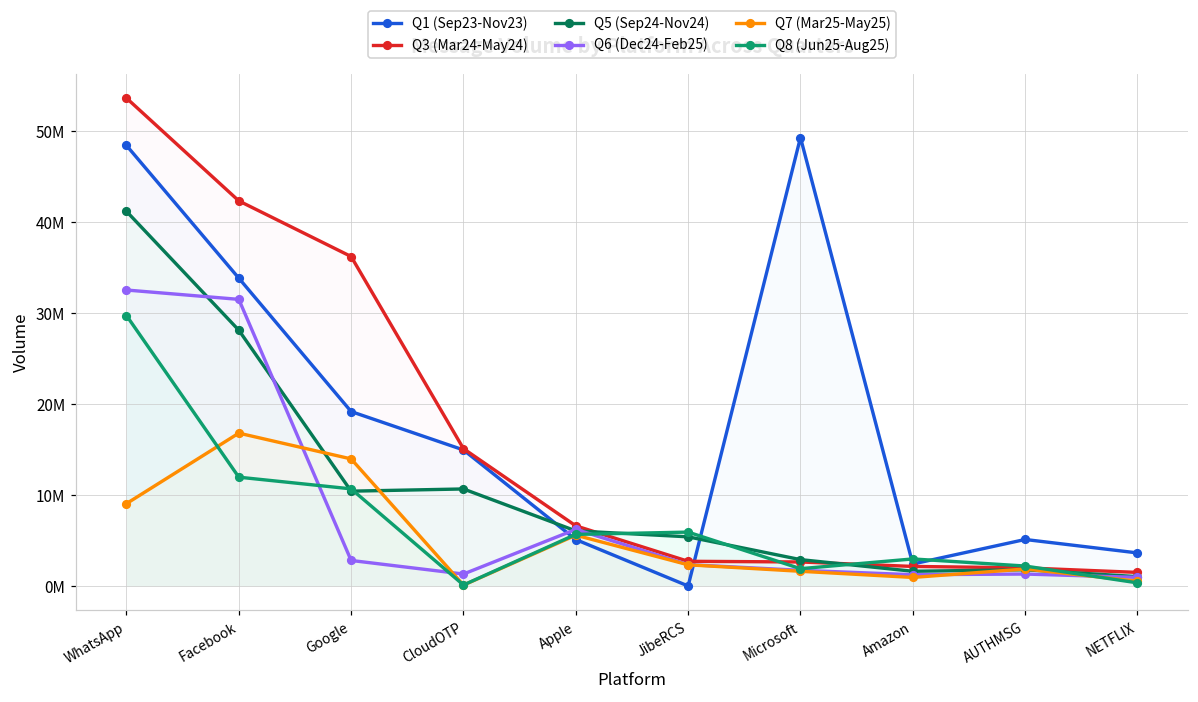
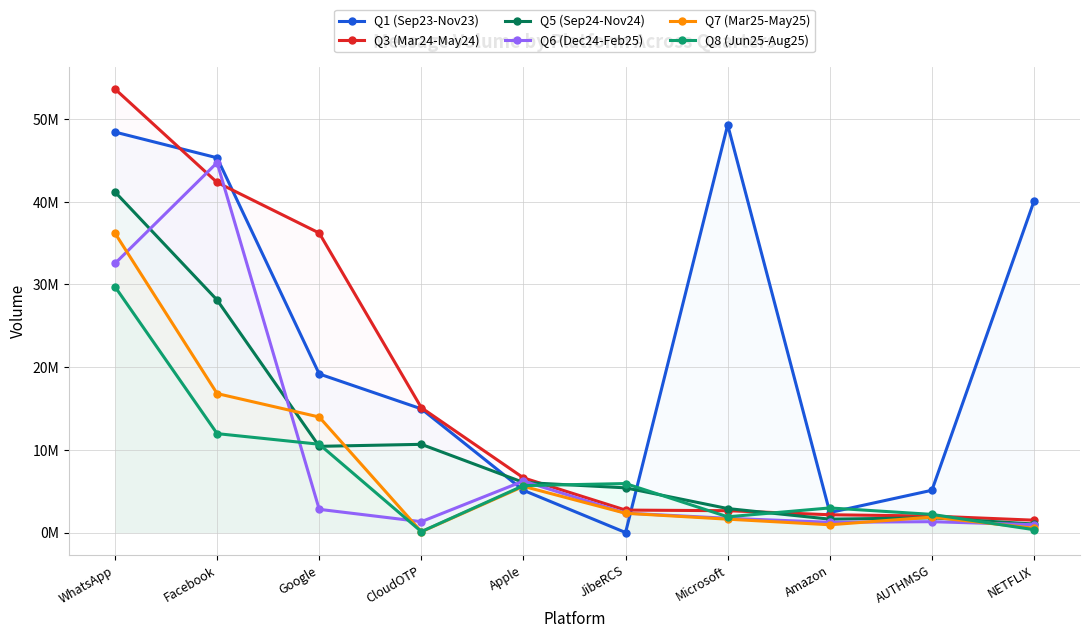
  {
    "Q1 (Sep23-Nov23)": {
      "WhatsApp": 48000000,
-     "Facebook": 34000000,
+     "Facebook": 45000000,
      "Google": 19000000,
      "Apple": 5000000,
      "JibeRCS": 0,
      "Microsoft": 49000000,
      "AUTHMSG": 5000000,
-     "NETFLIX": 4000000
+     "NETFLIX": 40000000
    },
    "Q3 (Mar24-May24)": {
      "WhatsApp": 54000000,
      "Facebook": 42000000,
      "Google": 36000000,
      "Apple": 7000000,
      "JibeRCS": 3000000,
      "NETFLIX": 1000000
    },
    "Q6 (Dec24-Feb25)": {
      "WhatsApp": 33000000,
-     "Facebook": 32000000,
+     "Facebook": 45000000,
      "Google": 3000000,
      "CloudOTP": 1000000,
      "AUTHMSG": 1000000
    },
    "Q7 (Mar25-May25)": {
-     "WhatsApp": 9000000,
+     "WhatsApp": 36000000,
      "Facebook": 17000000,
      "Google": 14000000
    }
  }
